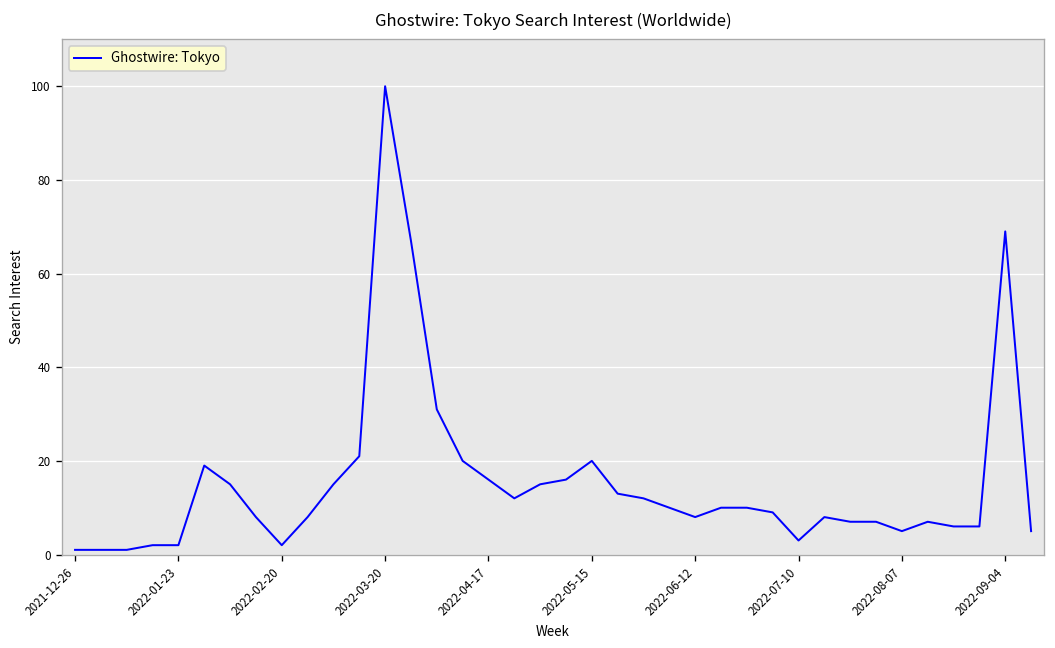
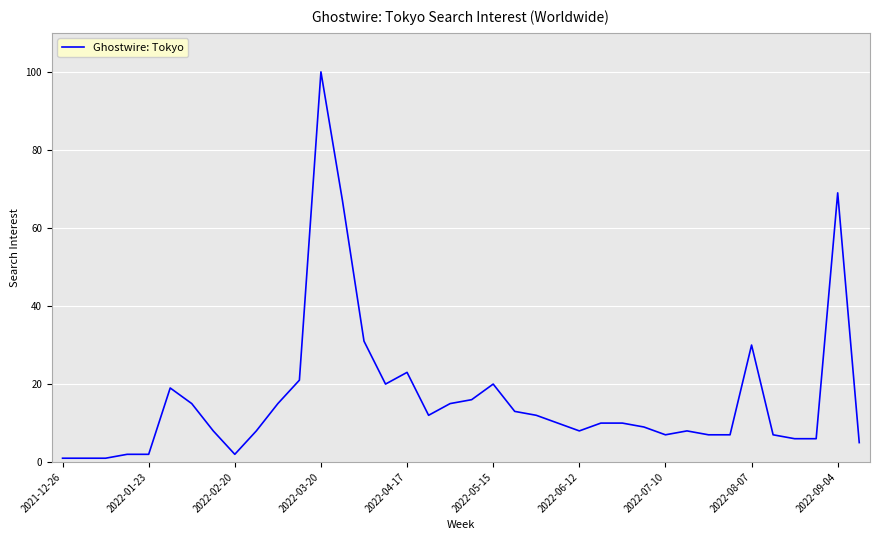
  {
    "2021-12-26": 1,
    "2022-01-23": 2,
    "2022-02-20": 2,
    "2022-03-20": 100,
-   "2022-04-17": 16,
+   "2022-04-17": 23,
    "2022-05-15": 20,
    "2022-06-12": 8,
-   "2022-07-10": 3,
-   "2022-08-07": 5,
+   "2022-07-10": 7,
+   "2022-08-07": 30,
    "2022-09-04": 69
  }
